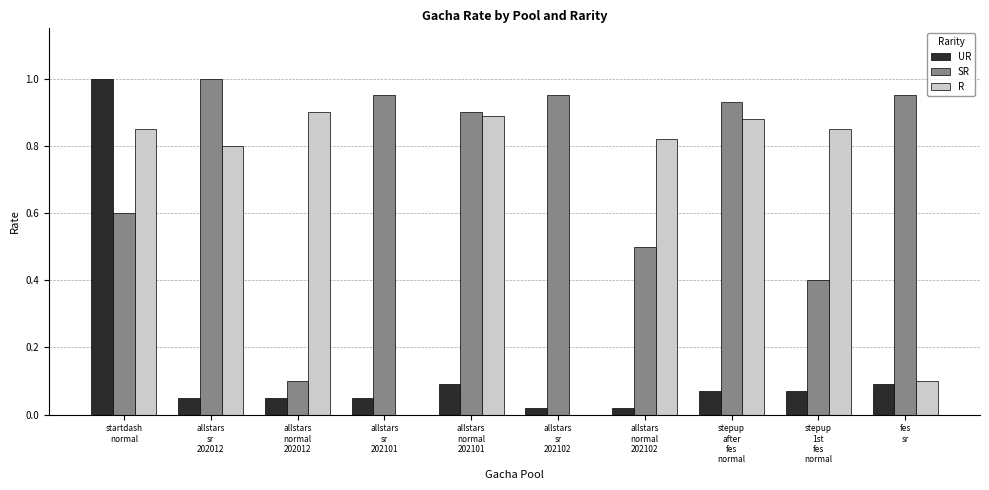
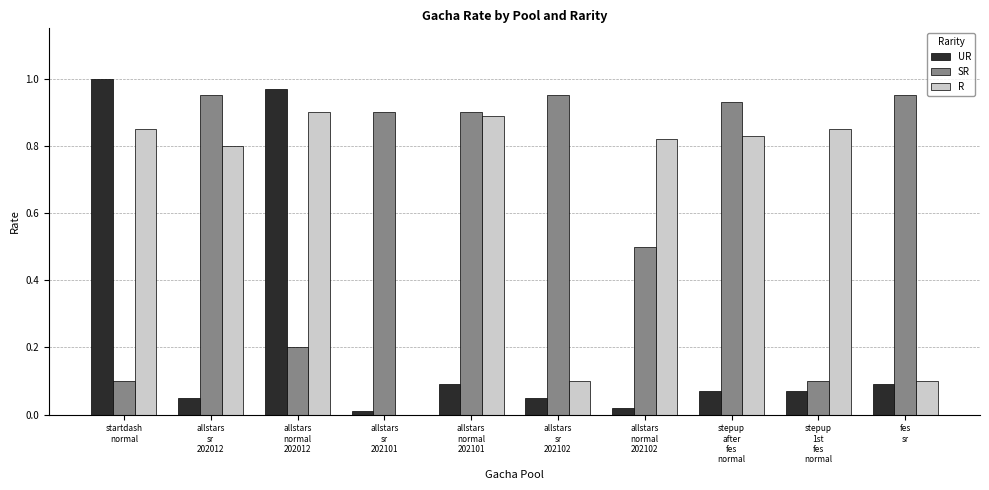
  {
    "UR": {
      "startdash normal": 1.00,
      "allstars sr 202012": 0.05,
-     "allstars normal 202012": 0.05,
-     "allstars sr 202101": 0.05,
+     "allstars normal 202012": 0.97,
+     "allstars sr 202101": 0.01,
      "allstars normal 202101": 0.09,
-     "allstars sr 202102": 0.02,
+     "allstars sr 202102": 0.05,
      "allstars normal 202102": 0.02,
      "stepup after fes normal": 0.07,
      "stepup 1st fes normal": 0.07,
      "fes sr": 0.09
    },
    "SR": {
-     "startdash normal": 0.6,
-     "allstars sr 202012": 1.00,
-     "allstars normal 202012": 0.1,
-     "allstars sr 202101": 0.95,
+     "startdash normal": 0.1,
+     "allstars sr 202012": 0.95,
+     "allstars normal 202012": 0.2,
+     "allstars sr 202101": 0.90,
      "allstars normal 202101": 0.90,
      "allstars sr 202102": 0.95,
      "allstars normal 202102": 0.50,
      "stepup after fes normal": 0.93,
-     "stepup 1st fes normal": 0.4,
+     "stepup 1st fes normal": 0.1,
      "fes sr": 0.95
    },
    "R": {
      "startdash normal": 0.85,
      "allstars sr 202012": 0.80,
      "allstars normal 202012": 0.90,
      "allstars sr 202101": 0.00,
      "allstars normal 202101": 0.89,
-     "allstars sr 202102": 0.0,
+     "allstars sr 202102": 0.1,
      "allstars normal 202102": 0.82,
-     "stepup after fes normal": 0.88,
+     "stepup after fes normal": 0.83,
      "stepup 1st fes normal": 0.85,
      "fes sr": 0.10
    }
  }
